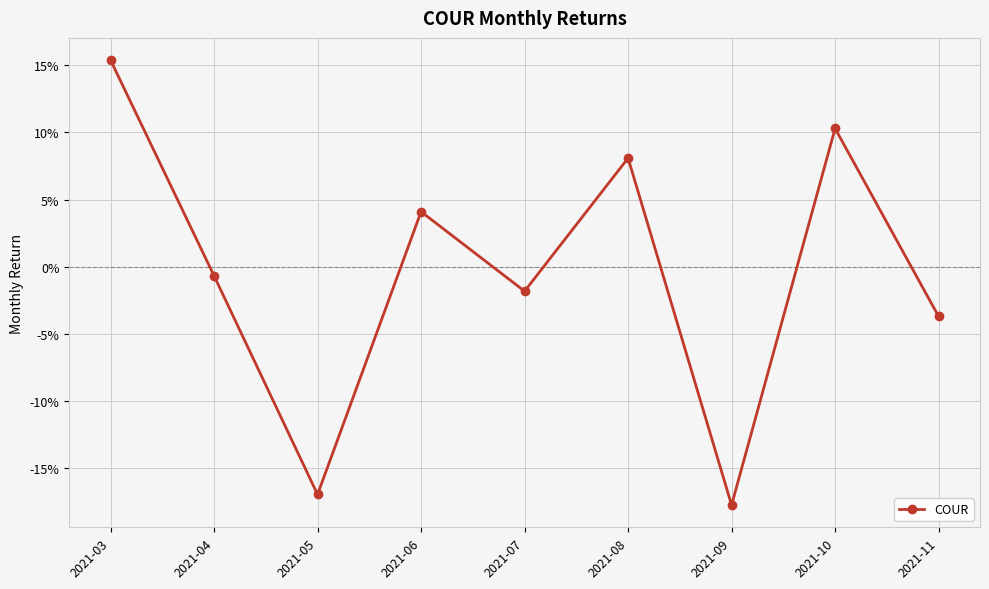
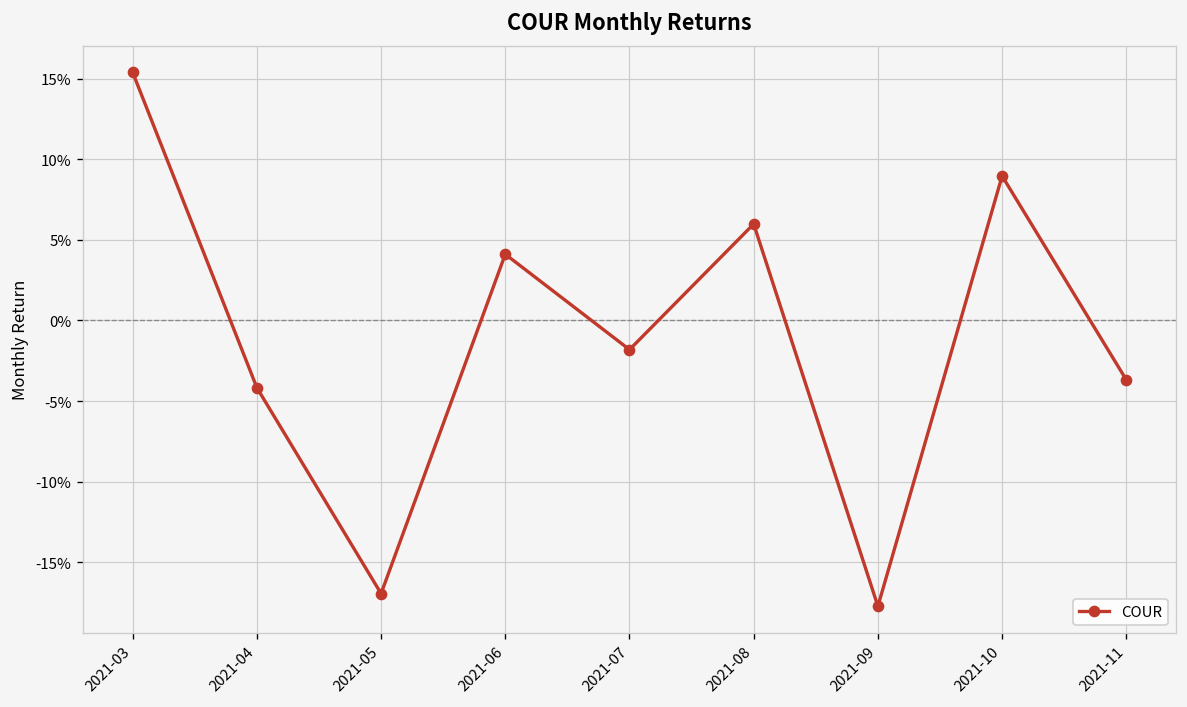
  {
    "2021-03": "15.4%",
-   "2021-04": "-0.7%",
+   "2021-04": "-4.2%",
    "2021-05": "-16.9%",
    "2021-06": "4.1%",
    "2021-07": "-1.8%",
-   "2021-08": "8.1%",
+   "2021-08": "6.0%",
    "2021-09": "-17.7%",
-   "2021-10": "10.3%",
+   "2021-10": "9.0%",
    "2021-11": "-3.7%"
  }
